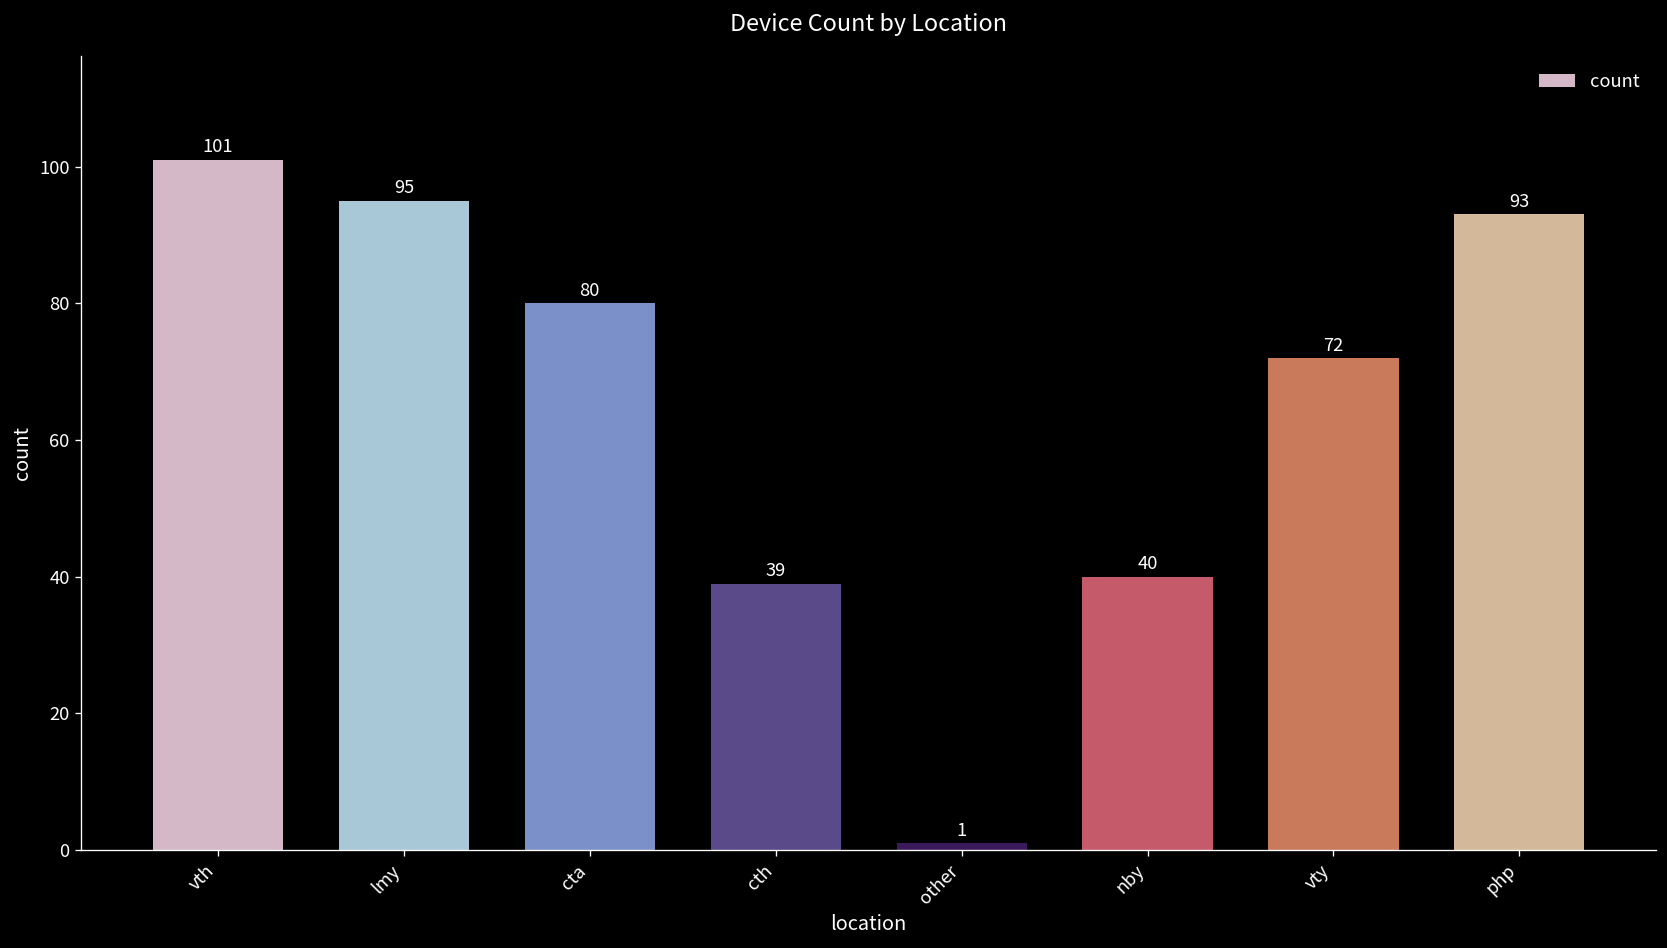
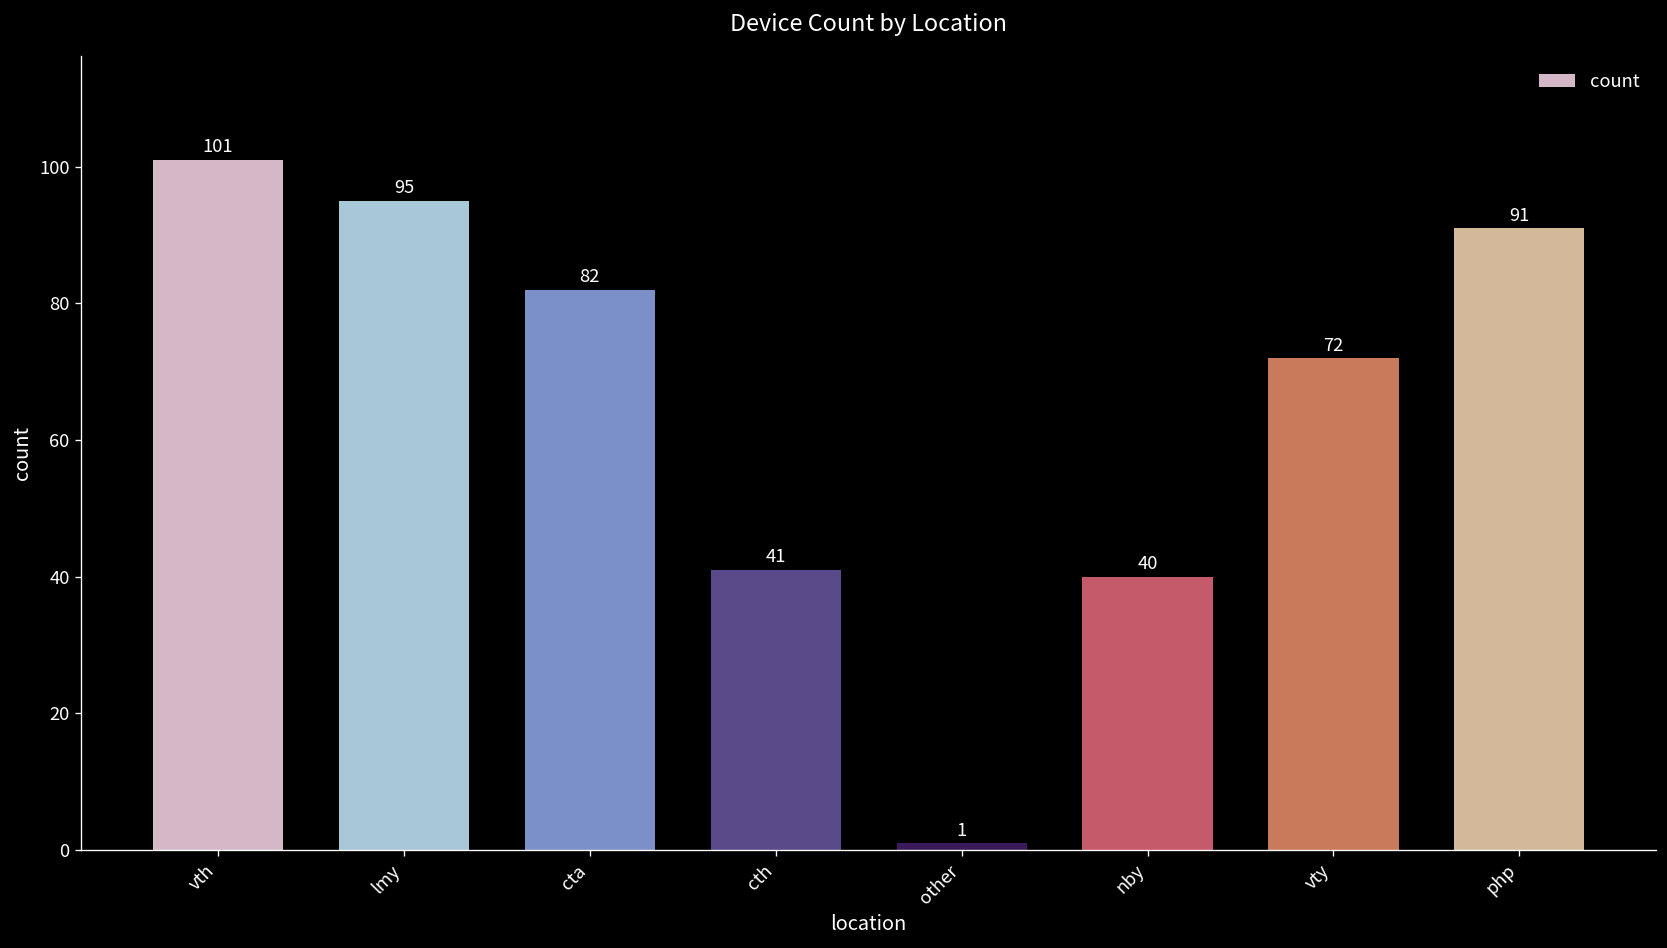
  {
    "vth": 101,
    "lmy": 95,
-   "cta": 80,
-   "cth": 39,
+   "cta": 82,
+   "cth": 41,
    "other": 1,
    "nby": 40,
    "vty": 72,
-   "php": 93
+   "php": 91
  }
